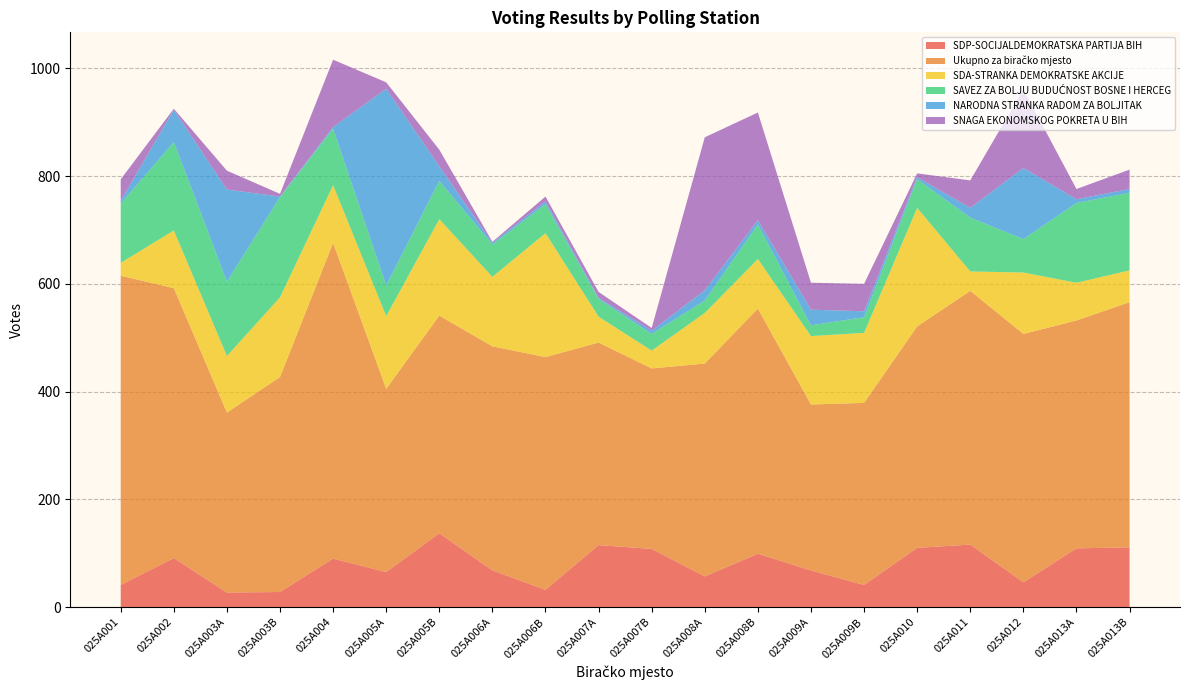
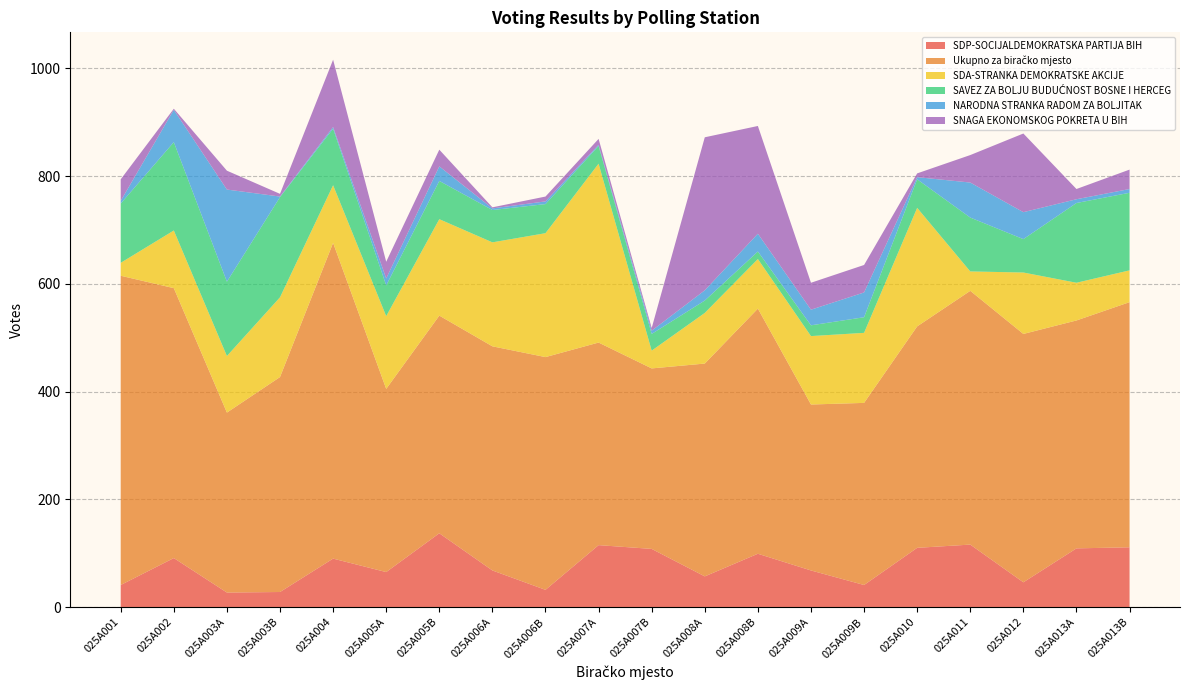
  {
    "SDA-STRANKA DEMOKRATSKE AKCIJE": {
      "025A001": 20,
      "025A002": 110,
      "025A003A": 110,
      "025A003B": 150,
      "025A004": 110,
      "025A005A": 140,
      "025A005B": 180,
-     "025A006A": 130,
+     "025A006A": 190,
      "025A006B": 230,
-     "025A007A": 50,
+     "025A007A": 330,
      "025A007B": 30,
      "025A008A": 90,
      "025A008B": 90,
      "025A009A": 130,
      "025A009B": 130,
      "025A010": 220,
      "025A011": 40,
      "025A012": 110,
      "025A013A": 70,
      "025A013B": 60
    },
    "SAVEZ ZA BOLJU BUDUĆNOST BOSNE I HERCEG": {
      "025A001": 110,
      "025A002": 160,
      "025A003A": 140,
      "025A005A": 60,
      "025A005B": 70,
      "025A006B": 50,
      "025A007B": 30,
      "025A008A": 20,
-     "025A008B": 60,
+     "025A008B": 10,
      "025A009A": 20,
      "025A009B": 30,
      "025A011": 100,
      "025A012": 60,
      "025A013A": 150,
      "025A013B": 140
    },
    "NARODNA STRANKA RADOM ZA BOLJITAK": {
      "025A001": 10,
      "025A003A": 170,
-     "025A005A": 370,
+     "025A005A": 10,
      "025A005B": 30,
      "025A006B": 10,
      "025A007B": 10,
      "025A008A": 20,
-     "025A008B": 10,
+     "025A008B": 30,
      "025A009A": 30,
-     "025A009B": 10,
-     "025A011": 20,
-     "025A012": 130,
+     "025A009B": 50,
+     "025A011": 70,
+     "025A012": 50,
      "025A013A": 10,
      "025A013B": 10
    },
    "SNAGA EKONOMSKOG POKRETA U BIH": {
      "025A001": 40,
      "025A003A": 40,
      "025A003B": 10,
      "025A004": 130,
-     "025A005A": 10,
+     "025A005A": 30,
      "025A005B": 30,
      "025A006B": 10,
      "025A007A": 10,
      "025A007B": 10,
      "025A008A": 280,
      "025A008B": 200,
      "025A009A": 50,
      "025A009B": 50,
      "025A010": 10,
      "025A011": 50,
      "025A013A": 20,
      "025A013B": 40
    }
  }
